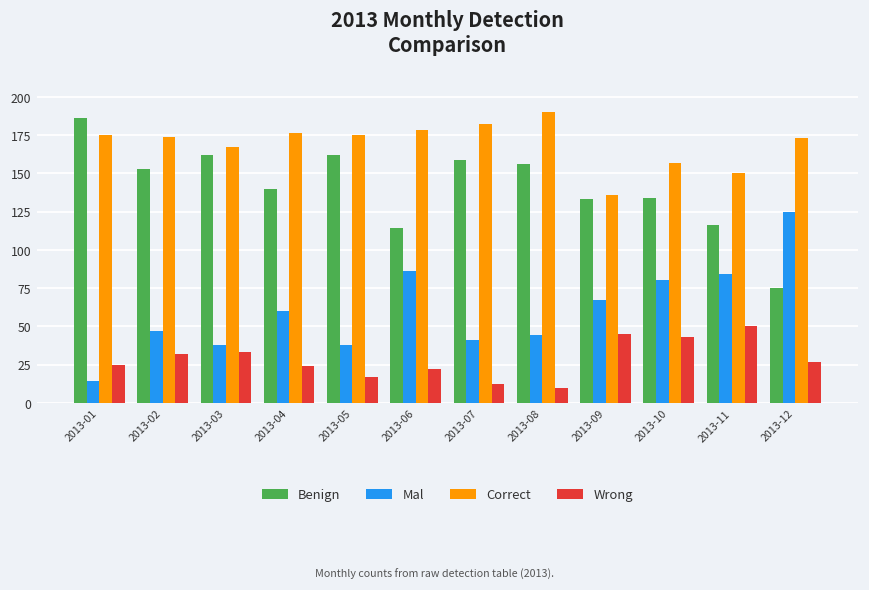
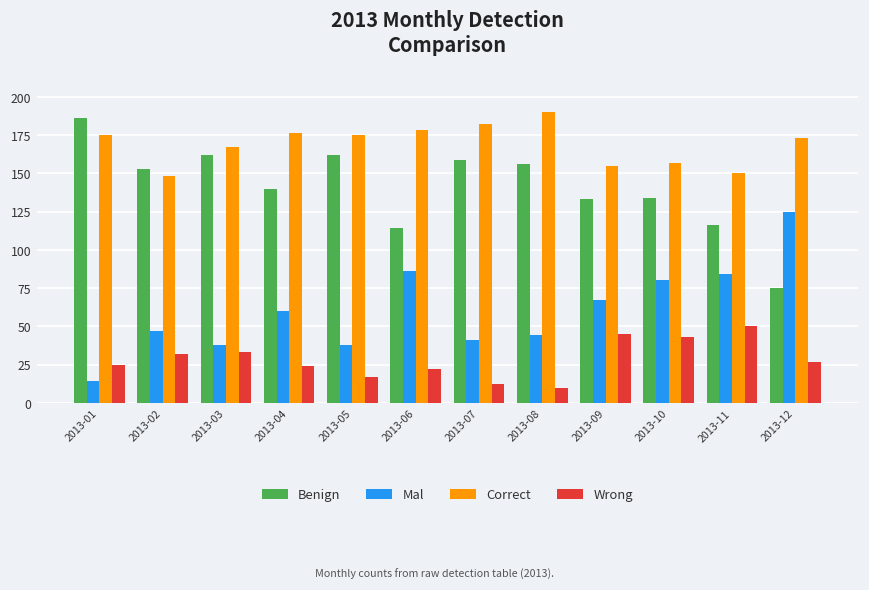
  {
    "Benign": {
      "2013-01": 186,
      "2013-02": 153,
      "2013-03": 162,
      "2013-04": 140,
      "2013-05": 162,
      "2013-06": 114,
      "2013-07": 159,
      "2013-08": 156,
      "2013-09": 133,
      "2013-10": 134,
      "2013-11": 116,
      "2013-12": 75
    },
    "Mal": {
      "2013-01": 14,
      "2013-02": 47,
      "2013-03": 38,
      "2013-04": 60,
      "2013-05": 38,
      "2013-06": 86,
      "2013-07": 41,
      "2013-08": 44,
      "2013-09": 67,
      "2013-10": 80,
      "2013-11": 84,
      "2013-12": 125
    },
    "Correct": {
      "2013-01": 175,
-     "2013-02": 174,
+     "2013-02": 148,
      "2013-03": 167,
      "2013-04": 176,
      "2013-05": 175,
      "2013-06": 178,
      "2013-07": 182,
      "2013-08": 190,
-     "2013-09": 136,
+     "2013-09": 155,
      "2013-10": 157,
      "2013-11": 150,
      "2013-12": 173
    },
    "Wrong": {
      "2013-01": 25,
      "2013-02": 32,
      "2013-03": 33,
      "2013-04": 24,
      "2013-05": 17,
      "2013-06": 22,
      "2013-07": 12,
      "2013-08": 10,
      "2013-09": 45,
      "2013-10": 43,
      "2013-11": 50,
      "2013-12": 27
    }
  }
